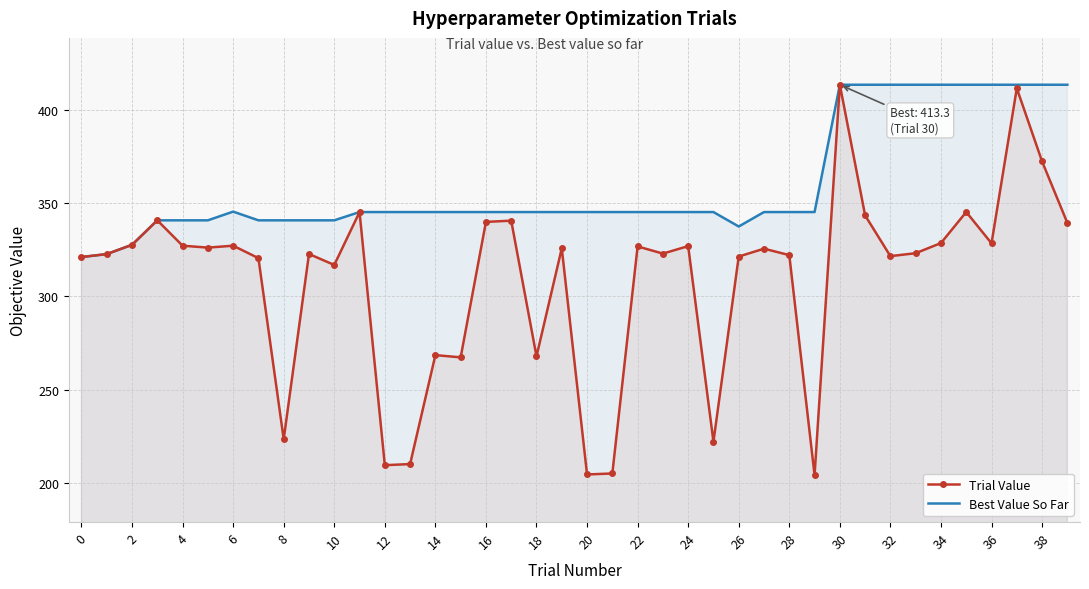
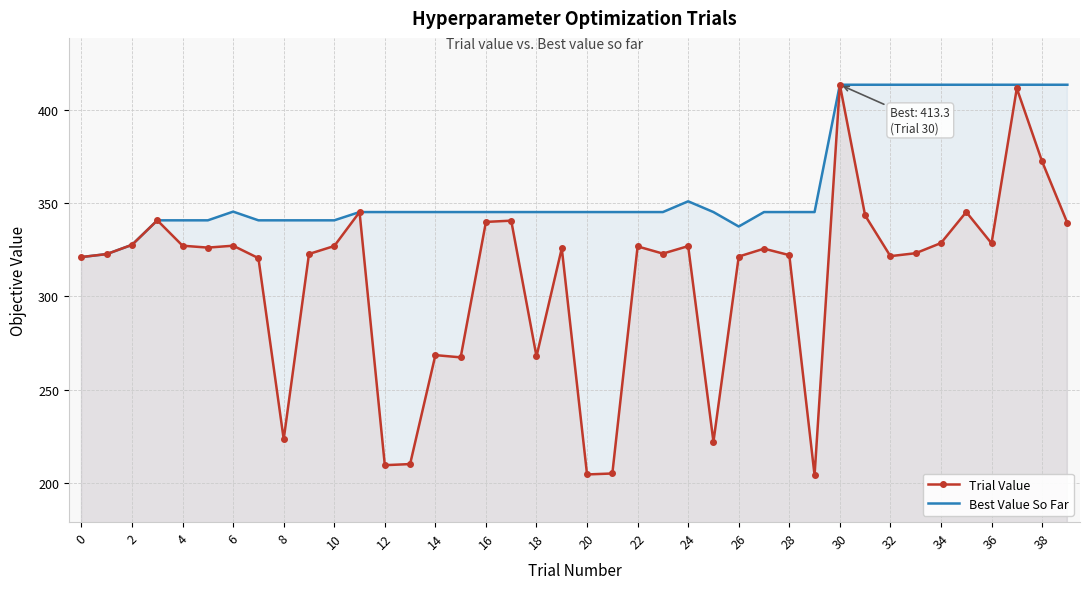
  {
    "Trial Value": {
      "4": 327,
      "6": 327,
      "8": 223,
-     "10": 317,
+     "10": 327,
      "12": 209,
      "14": 268,
      "16": 340,
      "18": 268,
      "20": 204,
      "22": 327,
      "24": 327,
      "26": 321,
      "28": 322,
      "32": 321,
      "34": 329,
      "36": 328,
      "38": 372
    },
    "Best Value So Far": {
      "4": 341,
      "6": 345,
      "8": 341,
      "10": 341,
      "12": 345,
      "14": 345,
      "16": 345,
      "18": 345,
      "20": 345,
      "22": 345,
-     "24": 345,
+     "24": 351,
      "26": 337,
      "28": 345,
      "36": 413,
      "38": 413
    }
  }
